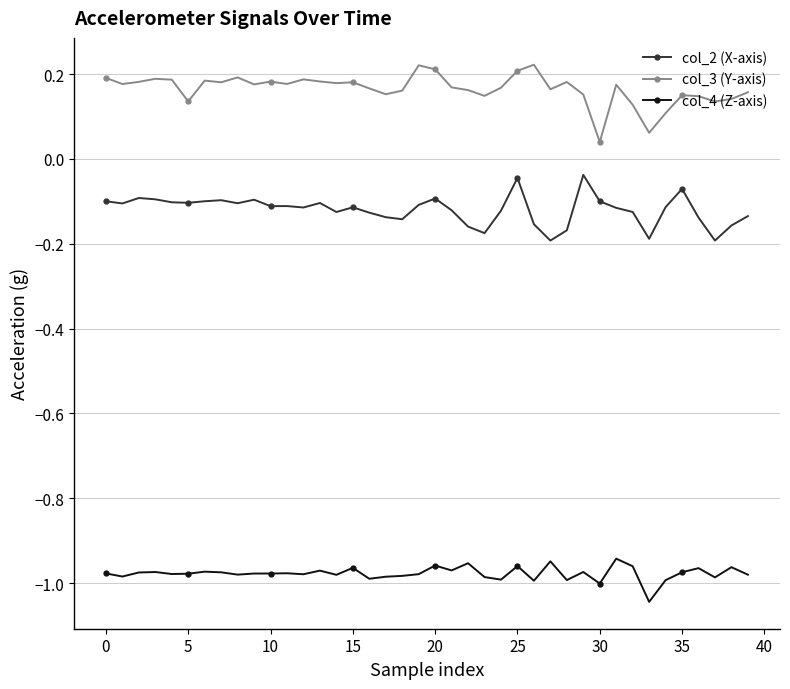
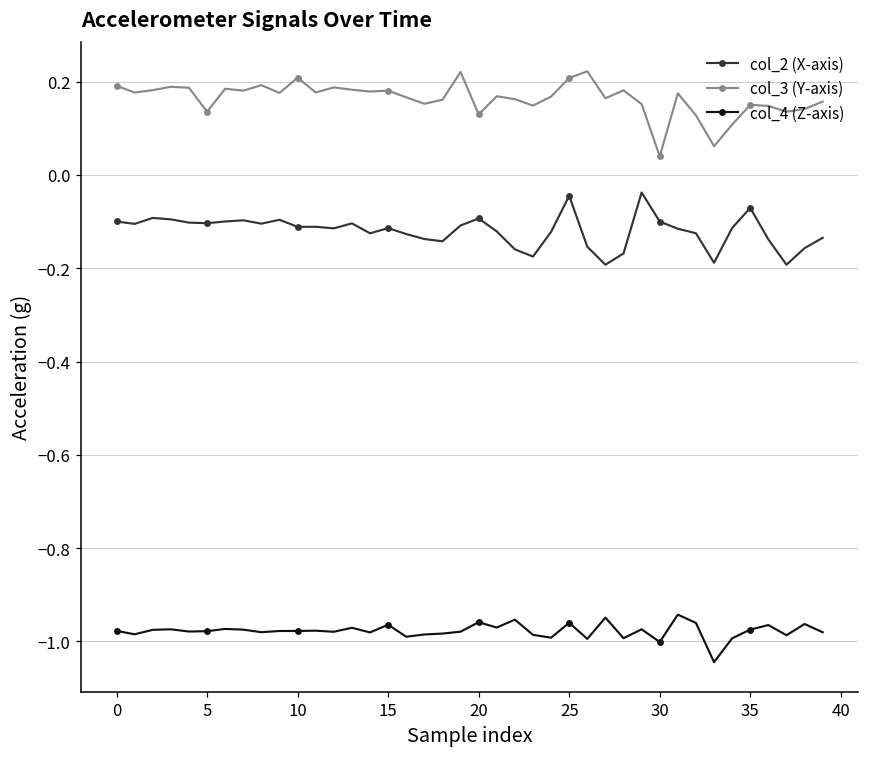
  {
    "col_3 (Y-axis)": {
      "0": 0.19,
      "5": 0.14,
-     "10": 0.18,
+     "10": 0.21,
      "15": 0.18,
-     "20": 0.21,
+     "20": 0.13,
      "25": 0.21,
      "30": 0.04,
      "35": 0.15
    }
  }
